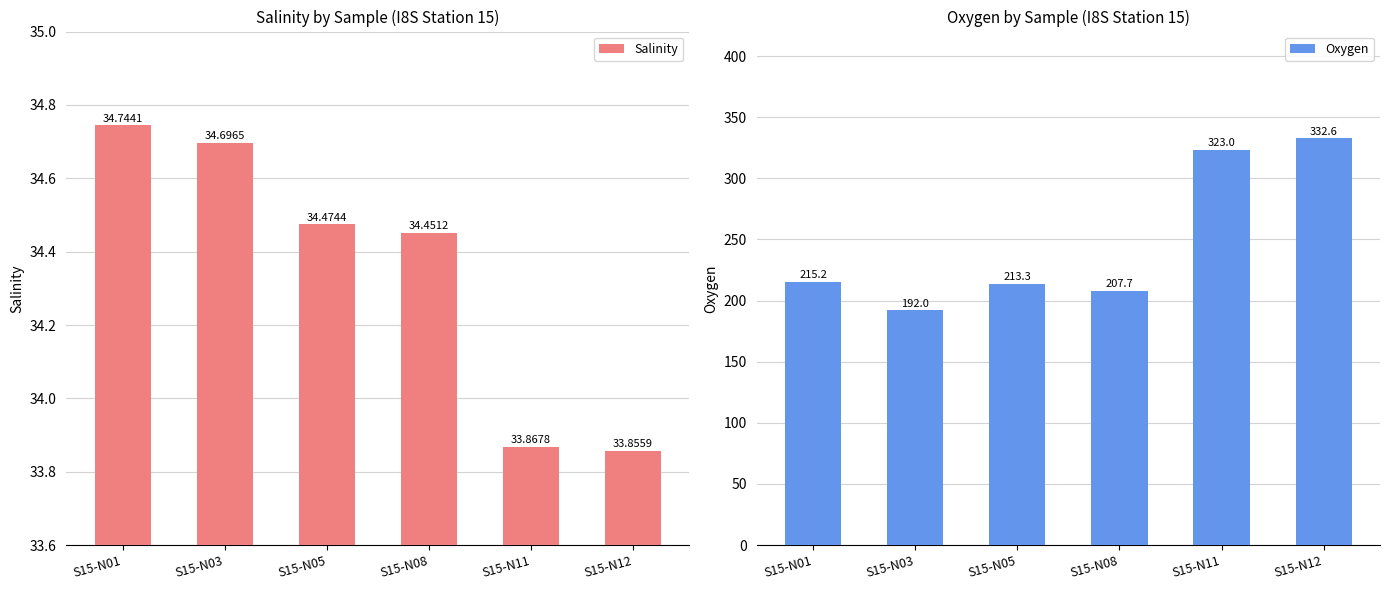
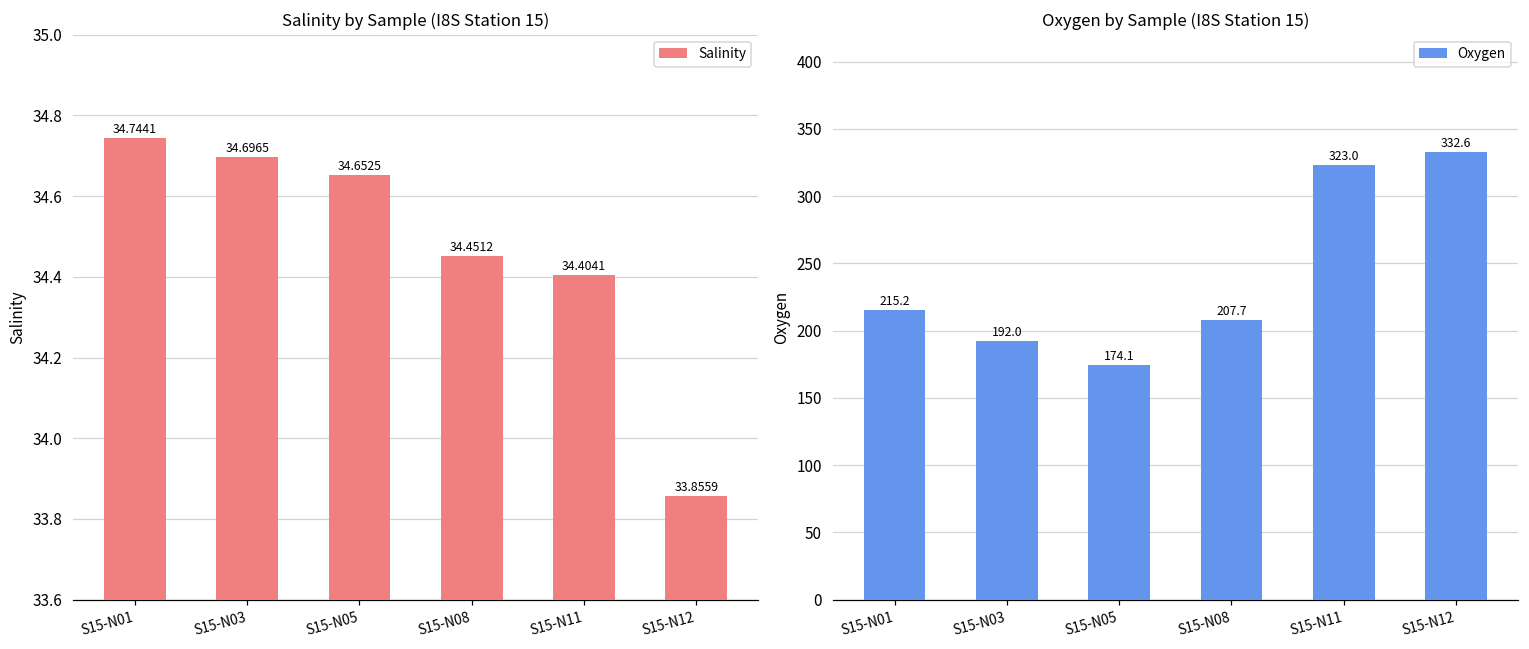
  {
    "Salinity by Sample (I8S Station 15)": {
      "S15-N01": 34.7441,
      "S15-N03": 34.6965,
-     "S15-N05": 34.4744,
+     "S15-N05": 34.6525,
      "S15-N08": 34.4512,
-     "S15-N11": 33.8678,
+     "S15-N11": 34.4041,
      "S15-N12": 33.8559
    },
    "Oxygen by Sample (I8S Station 15)": {
      "S15-N01": 215.2,
      "S15-N03": 192.0,
-     "S15-N05": 213.3,
+     "S15-N05": 174.1,
      "S15-N08": 207.7,
      "S15-N11": 323.0,
      "S15-N12": 332.6
    }
  }
